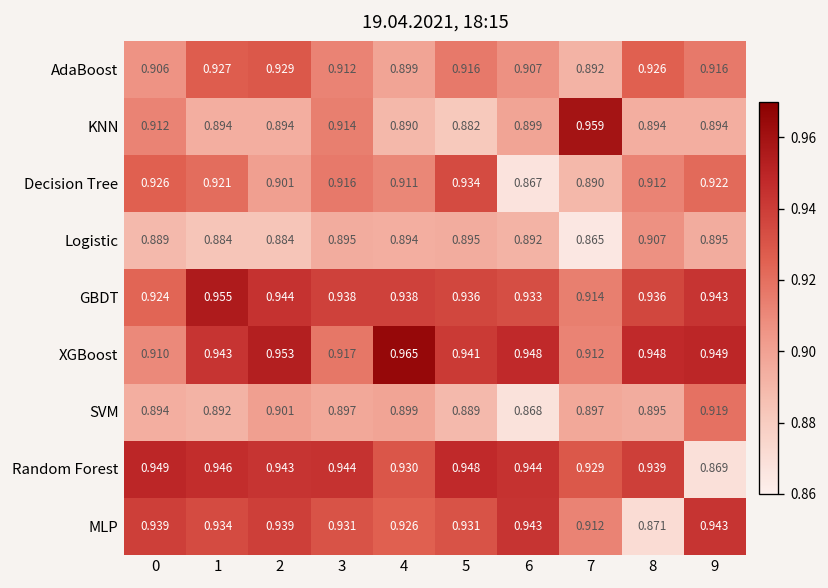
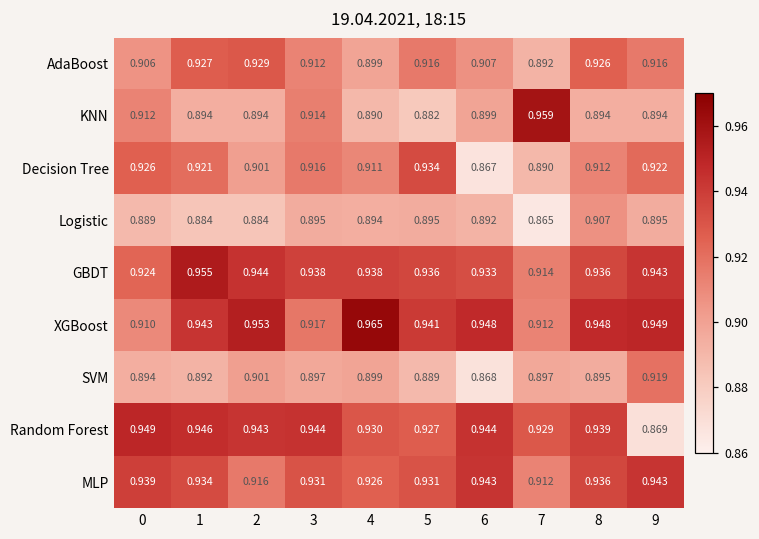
  {
    "AdaBoost": {
      "0": 0.906,
      "1": 0.927,
      "2": 0.929,
      "3": 0.912,
      "4": 0.899,
      "5": 0.916,
      "6": 0.907,
      "7": 0.892,
      "8": 0.926,
      "9": 0.916
    },
    "KNN": {
      "0": 0.912,
      "1": 0.894,
      "2": 0.894,
      "3": 0.914,
      "4": 0.890,
      "5": 0.882,
      "6": 0.899,
      "7": 0.959,
      "8": 0.894,
      "9": 0.894
    },
    "Decision Tree": {
      "0": 0.926,
      "1": 0.921,
      "2": 0.901,
      "3": 0.916,
      "4": 0.911,
      "5": 0.934,
      "6": 0.867,
      "7": 0.890,
      "8": 0.912,
      "9": 0.922
    },
    "Logistic": {
      "0": 0.889,
      "1": 0.884,
      "2": 0.884,
      "3": 0.895,
      "4": 0.894,
      "5": 0.895,
      "6": 0.892,
      "7": 0.865,
      "8": 0.907,
      "9": 0.895
    },
    "GBDT": {
      "0": 0.924,
      "1": 0.955,
      "2": 0.944,
      "3": 0.938,
      "4": 0.938,
      "5": 0.936,
      "6": 0.933,
      "7": 0.914,
      "8": 0.936,
      "9": 0.943
    },
    "XGBoost": {
      "0": 0.910,
      "1": 0.943,
      "2": 0.953,
      "3": 0.917,
      "4": 0.965,
      "5": 0.941,
      "6": 0.948,
      "7": 0.912,
      "8": 0.948,
      "9": 0.949
    },
    "SVM": {
      "0": 0.894,
      "1": 0.892,
      "2": 0.901,
      "3": 0.897,
      "4": 0.899,
      "5": 0.889,
      "6": 0.868,
      "7": 0.897,
      "8": 0.895,
      "9": 0.919
    },
    "Random Forest": {
      "0": 0.949,
      "1": 0.946,
      "2": 0.943,
      "3": 0.944,
      "4": 0.930,
-     "5": 0.948,
+     "5": 0.927,
      "6": 0.944,
      "7": 0.929,
      "8": 0.939,
      "9": 0.869
    },
    "MLP": {
      "0": 0.939,
      "1": 0.934,
-     "2": 0.939,
+     "2": 0.916,
      "3": 0.931,
      "4": 0.926,
      "5": 0.931,
      "6": 0.943,
      "7": 0.912,
-     "8": 0.871,
+     "8": 0.936,
      "9": 0.943
    }
  }
